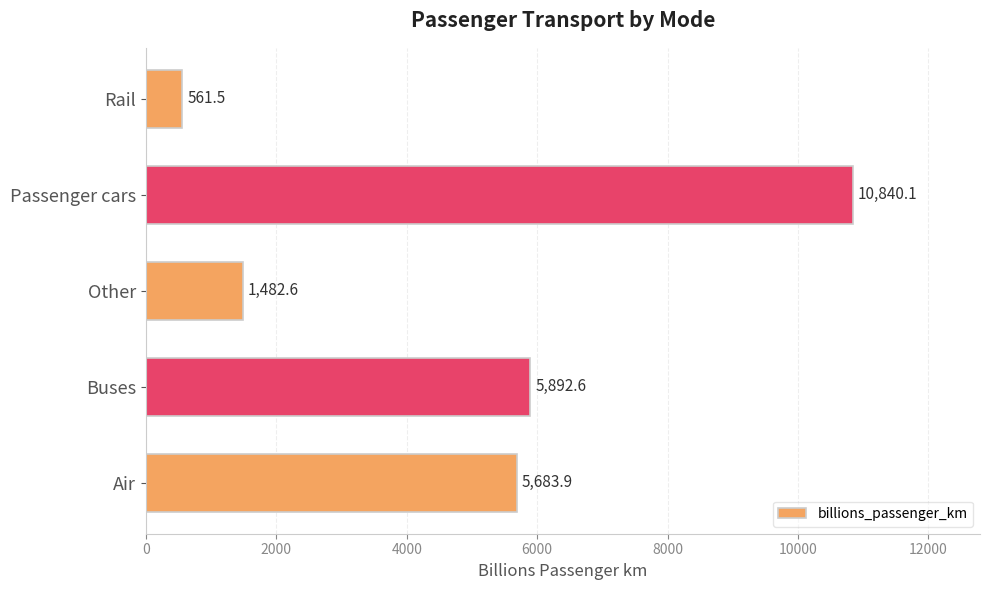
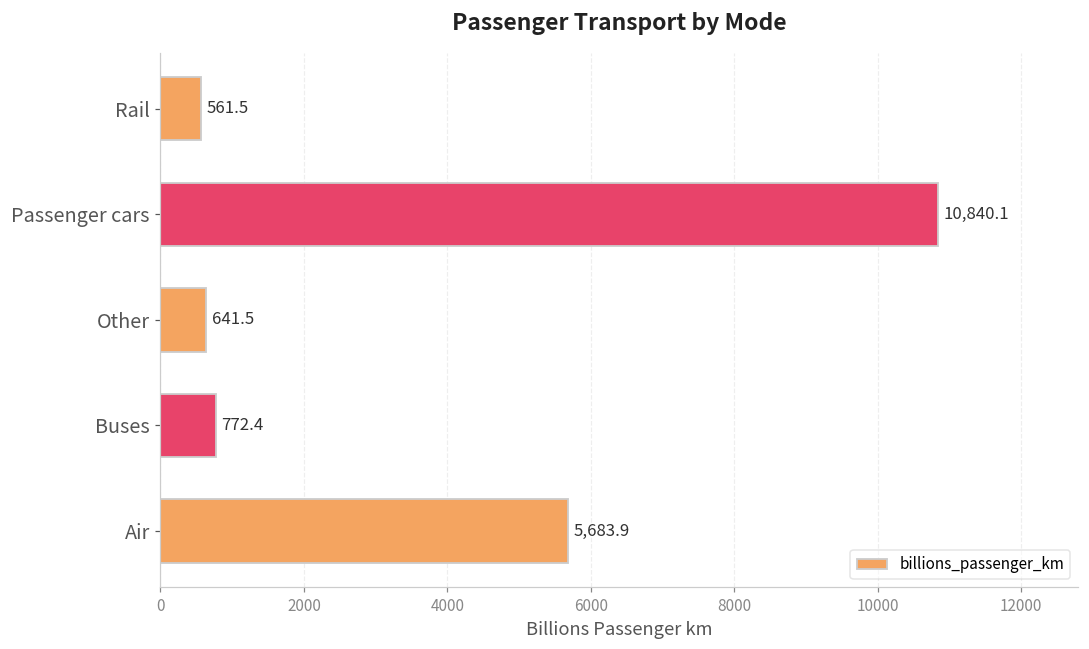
  {
    "Rail": "561.5",
    "Passenger cars": "10,840.1",
-   "Other": "1,482.6",
-   "Buses": "5,892.6",
+   "Other": "641.5",
+   "Buses": "772.4",
    "Air": "5,683.9"
  }
